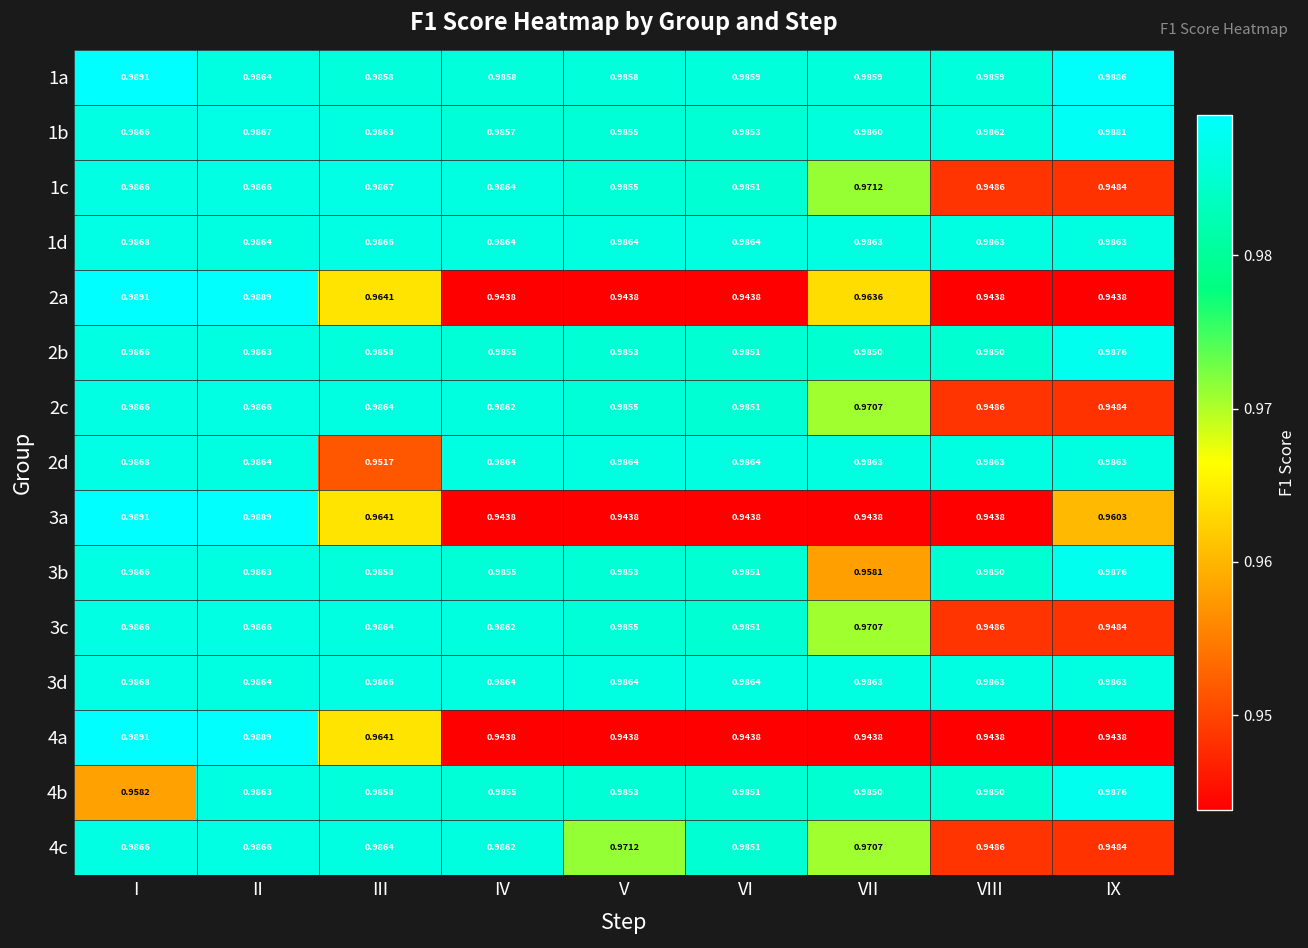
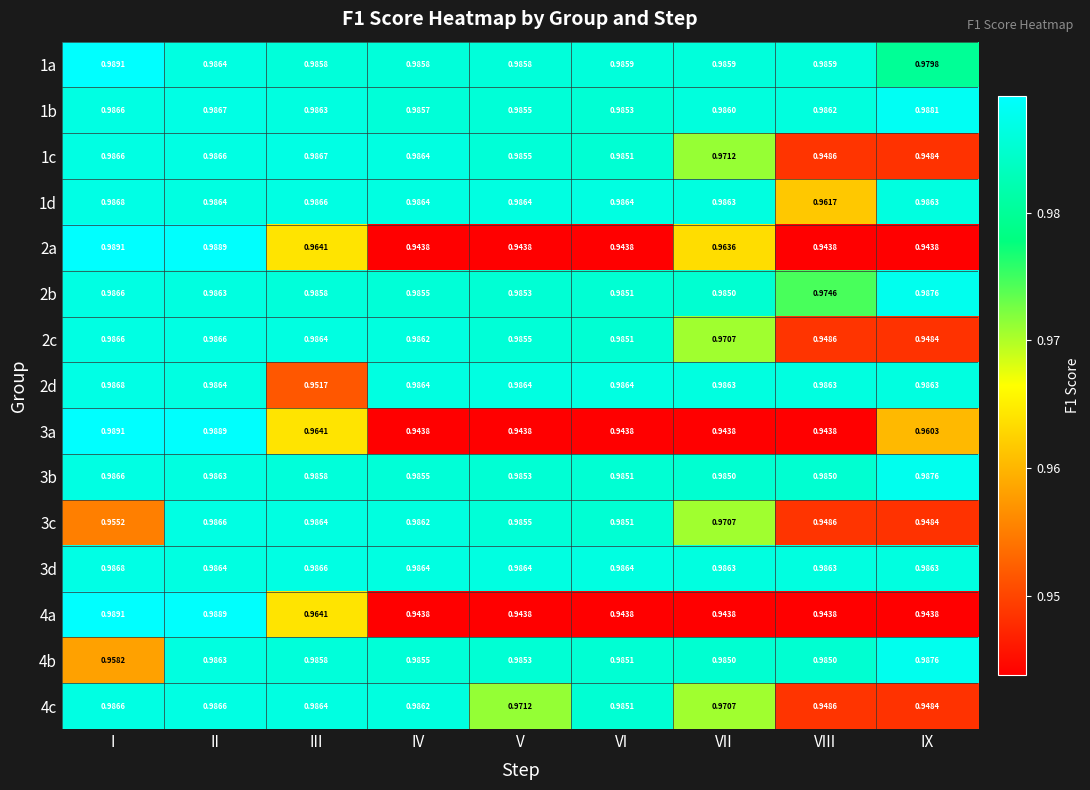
  {
    "1a": {
      "I": 0.9891,
      "II": 0.9864,
      "III": 0.9858,
      "IV": 0.9858,
      "V": 0.9858,
      "VI": 0.9859,
      "VII": 0.9859,
      "VIII": 0.9859,
-     "IX": 0.9886
+     "IX": 0.9798
    },
    "1b": {
      "I": 0.9866,
      "II": 0.9867,
      "III": 0.9863,
      "IV": 0.9857,
      "V": 0.9855,
      "VI": 0.9853,
      "VII": 0.9860,
      "VIII": 0.9862,
      "IX": 0.9881
    },
    "1c": {
      "I": 0.9866,
      "II": 0.9866,
      "III": 0.9867,
      "IV": 0.9864,
      "V": 0.9855,
      "VI": 0.9851,
      "VII": 0.9712,
      "VIII": 0.9486,
      "IX": 0.9484
    },
    "1d": {
      "I": 0.9868,
      "II": 0.9864,
      "III": 0.9866,
      "IV": 0.9864,
      "V": 0.9864,
      "VI": 0.9864,
      "VII": 0.9863,
-     "VIII": 0.9863,
+     "VIII": 0.9617,
      "IX": 0.9863
    },
    "2a": {
      "I": 0.9891,
      "II": 0.9889,
      "III": 0.9641,
      "IV": 0.9438,
      "V": 0.9438,
      "VI": 0.9438,
      "VII": 0.9636,
      "VIII": 0.9438,
      "IX": 0.9438
    },
    "2b": {
      "I": 0.9866,
      "II": 0.9863,
      "III": 0.9858,
      "IV": 0.9855,
      "V": 0.9853,
      "VI": 0.9851,
      "VII": 0.9850,
-     "VIII": 0.9850,
+     "VIII": 0.9746,
      "IX": 0.9876
    },
    "2c": {
      "I": 0.9866,
      "II": 0.9866,
      "III": 0.9864,
      "IV": 0.9862,
      "V": 0.9855,
      "VI": 0.9851,
      "VII": 0.9707,
      "VIII": 0.9486,
      "IX": 0.9484
    },
    "2d": {
      "I": 0.9868,
      "II": 0.9864,
      "III": 0.9517,
      "IV": 0.9864,
      "V": 0.9864,
      "VI": 0.9864,
      "VII": 0.9863,
      "VIII": 0.9863,
      "IX": 0.9863
    },
    "3a": {
      "I": 0.9891,
      "II": 0.9889,
      "III": 0.9641,
      "IV": 0.9438,
      "V": 0.9438,
      "VI": 0.9438,
      "VII": 0.9438,
      "VIII": 0.9438,
      "IX": 0.9603
    },
    "3b": {
      "I": 0.9866,
      "II": 0.9863,
      "III": 0.9858,
      "IV": 0.9855,
      "V": 0.9853,
      "VI": 0.9851,
-     "VII": 0.9581,
+     "VII": 0.9850,
      "VIII": 0.9850,
      "IX": 0.9876
    },
    "3c": {
-     "I": 0.9866,
+     "I": 0.9552,
      "II": 0.9866,
      "III": 0.9864,
      "IV": 0.9862,
      "V": 0.9855,
      "VI": 0.9851,
      "VII": 0.9707,
      "VIII": 0.9486,
      "IX": 0.9484
    },
    "3d": {
      "I": 0.9868,
      "II": 0.9864,
      "III": 0.9866,
      "IV": 0.9864,
      "V": 0.9864,
      "VI": 0.9864,
      "VII": 0.9863,
      "VIII": 0.9863,
      "IX": 0.9863
    },
    "4a": {
      "I": 0.9891,
      "II": 0.9889,
      "III": 0.9641,
      "IV": 0.9438,
      "V": 0.9438,
      "VI": 0.9438,
      "VII": 0.9438,
      "VIII": 0.9438,
      "IX": 0.9438
    },
    "4b": {
      "I": 0.9582,
      "II": 0.9863,
      "III": 0.9858,
      "IV": 0.9855,
      "V": 0.9853,
      "VI": 0.9851,
      "VII": 0.9850,
      "VIII": 0.9850,
      "IX": 0.9876
    },
    "4c": {
      "I": 0.9866,
      "II": 0.9866,
      "III": 0.9864,
      "IV": 0.9862,
      "V": 0.9712,
      "VI": 0.9851,
      "VII": 0.9707,
      "VIII": 0.9486,
      "IX": 0.9484
    }
  }
